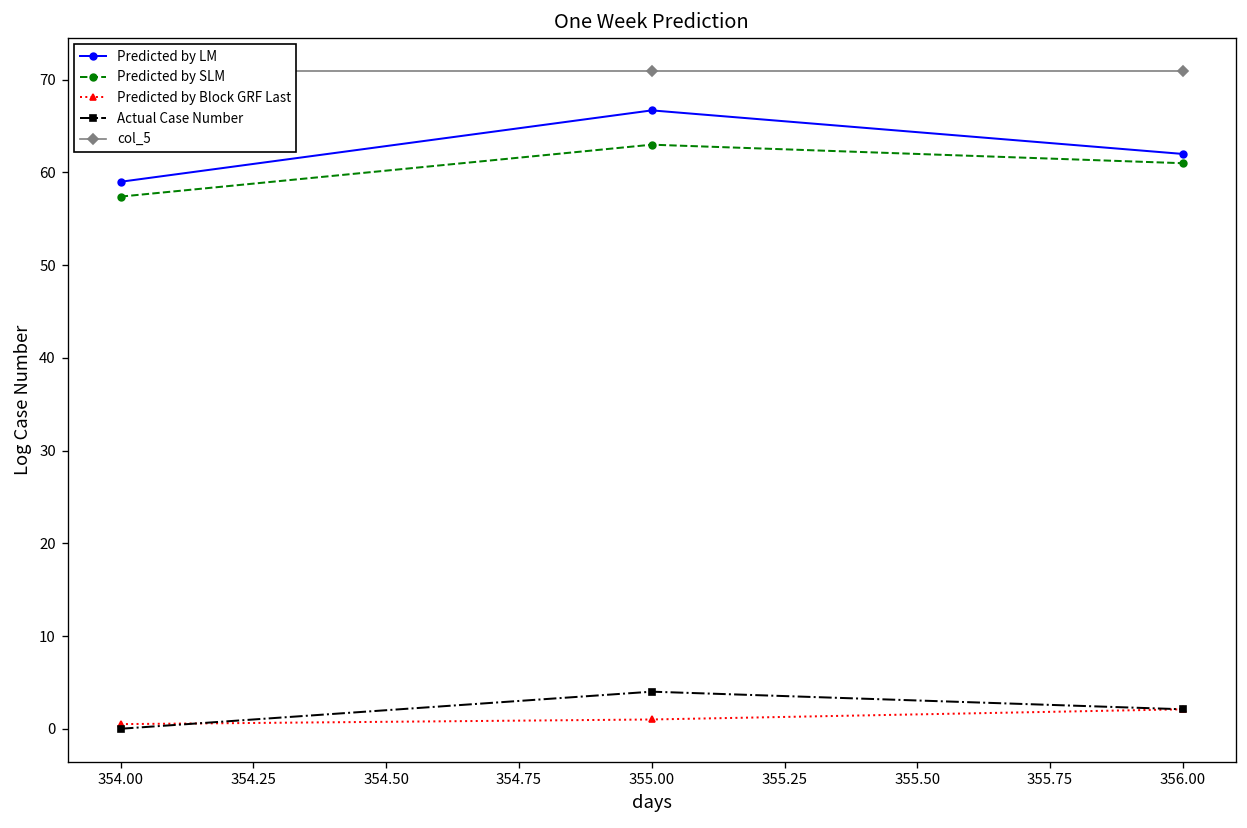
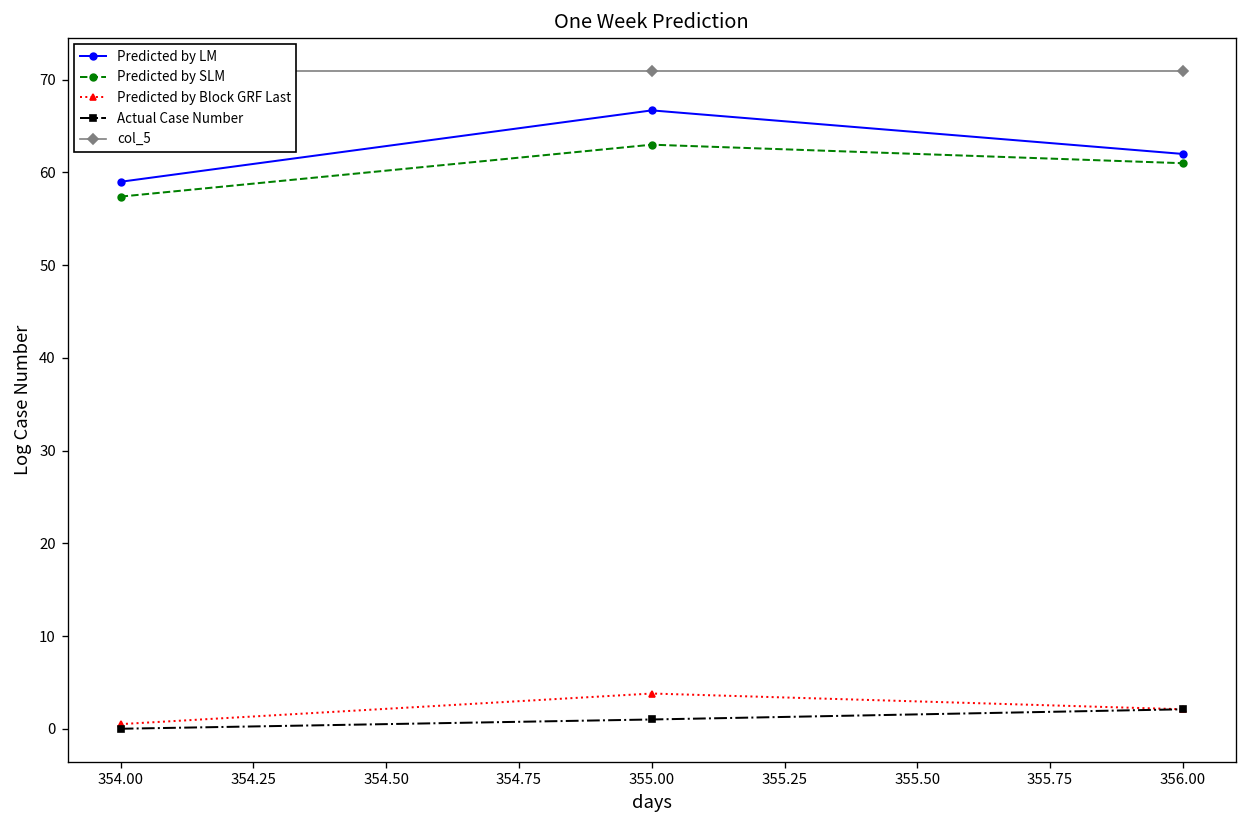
  {
    "Predicted by LM": {
      "354.00": 59,
      "355.00": 67,
      "356.00": 62
    },
    "Predicted by SLM": {
      "354.00": 57,
      "355.00": 63,
      "356.00": 61
    },
    "Predicted by Block GRF Last": {
      "354.00": 1,
-     "355.00": 1
+     "355.00": 4
    },
    "Actual Case Number": {
      "354.00": 0,
-     "355.00": 4
+     "355.00": 1
    },
    "col_5": {
      "355.00": 71,
      "356.00": 71
    }
  }
